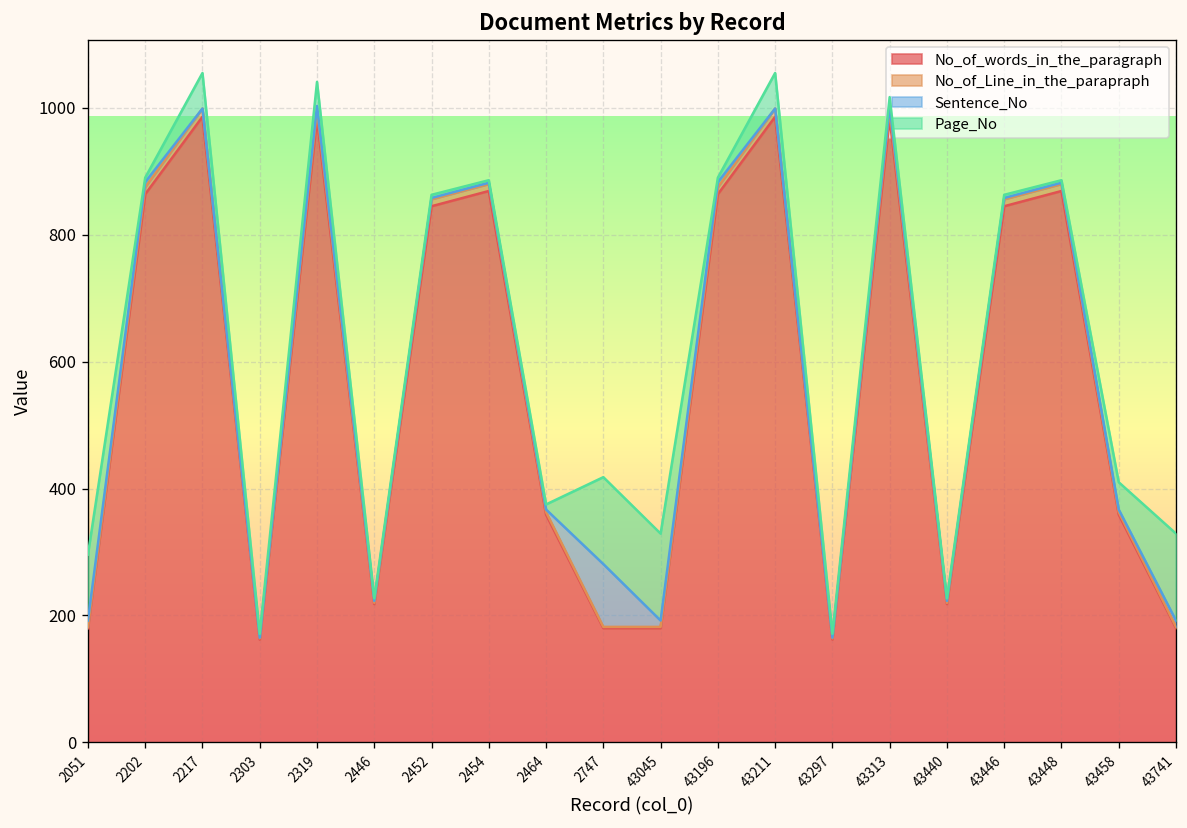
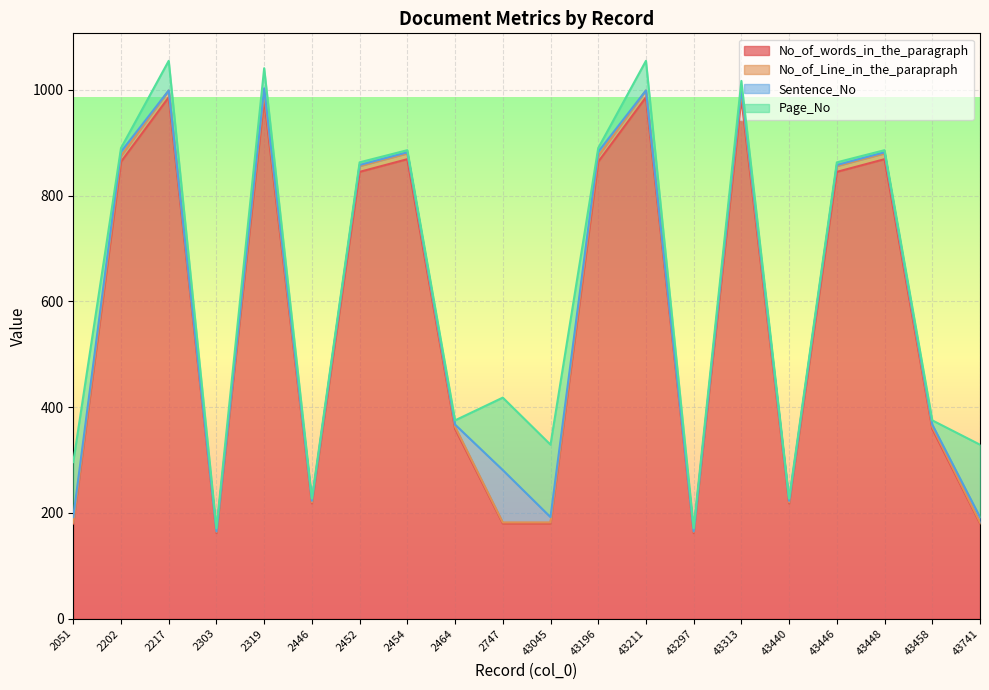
  {
    "No_of_words_in_the_paragraph": {
      "2202": 860,
      "2217": 990,
      "2319": 980,
      "2452": 850,
      "2454": 870,
      "43196": 860,
      "43211": 990,
      "43446": 850,
      "43448": 870
    },
    "No_of_Line_in_the_parapraph": {
      "2202": 10,
      "2319": 10,
      "43196": 10
    },
    "Sentence_No": {
      "2051": 10,
      "2202": 10,
      "2319": 10,
      "2747": 100,
      "43045": 10,
      "43196": 10,
      "43741": 10
    },
    "Page_No": {
      "2051": 100,
      "2202": 10,
      "2217": 60,
      "2303": 10,
      "2319": 40,
      "2452": 10,
      "2464": 10,
      "2747": 140,
      "43045": 140,
      "43196": 10,
      "43211": 60,
      "43297": 10,
      "43446": 10,
-     "43458": 40,
+     "43458": 10,
      "43741": 140
    }
  }
